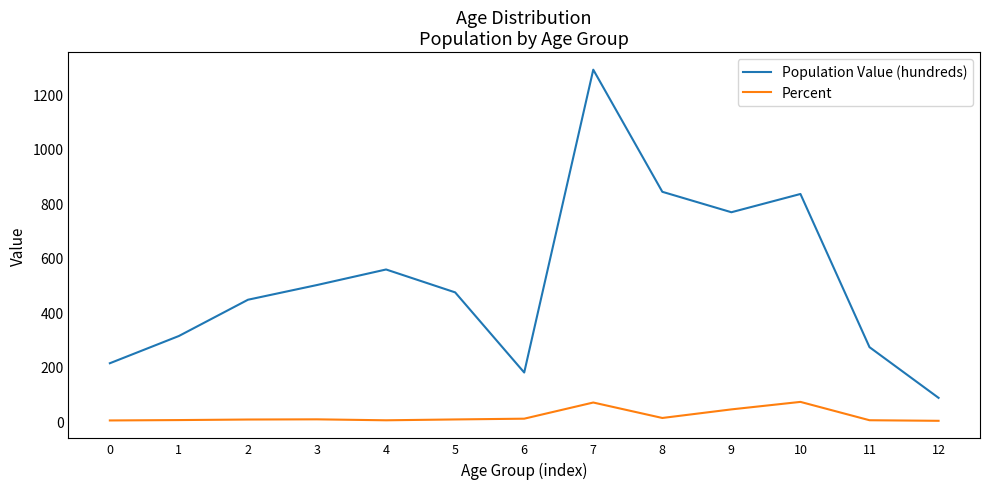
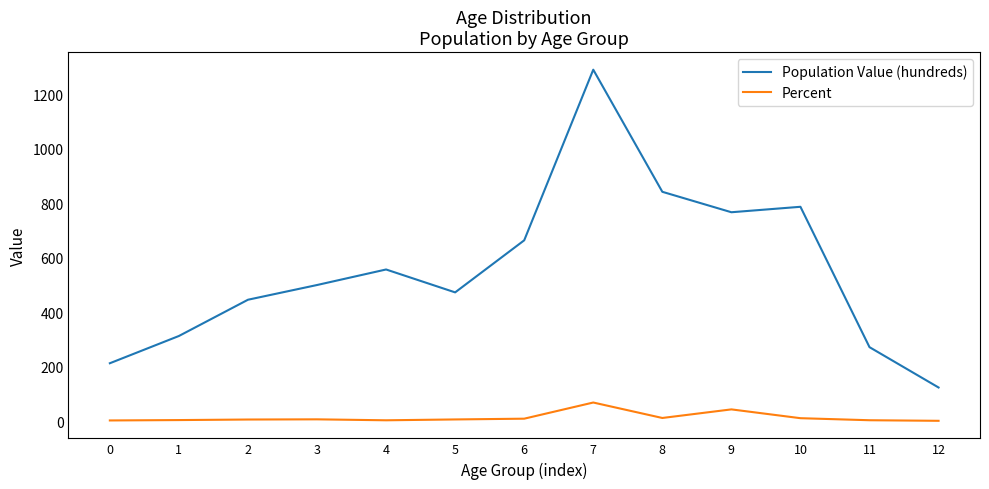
  {
    "Population Value (hundreds)": {
      "0": 210,
      "1": 310,
      "2": 450,
      "3": 500,
      "4": 560,
      "5": 470,
-     "6": 180,
+     "6": 660,
      "7": 1290,
      "8": 840,
      "9": 770,
-     "10": 830,
+     "10": 790,
      "11": 270,
-     "12": 90
+     "12": 120
    },
    "Percent": {
      "0": 0,
      "1": 0,
      "2": 10,
      "3": 10,
      "4": 0,
      "5": 10,
      "6": 10,
      "7": 70,
      "8": 10,
      "9": 40,
-     "10": 70,
+     "10": 10,
      "11": 0,
      "12": 0
    }
  }
